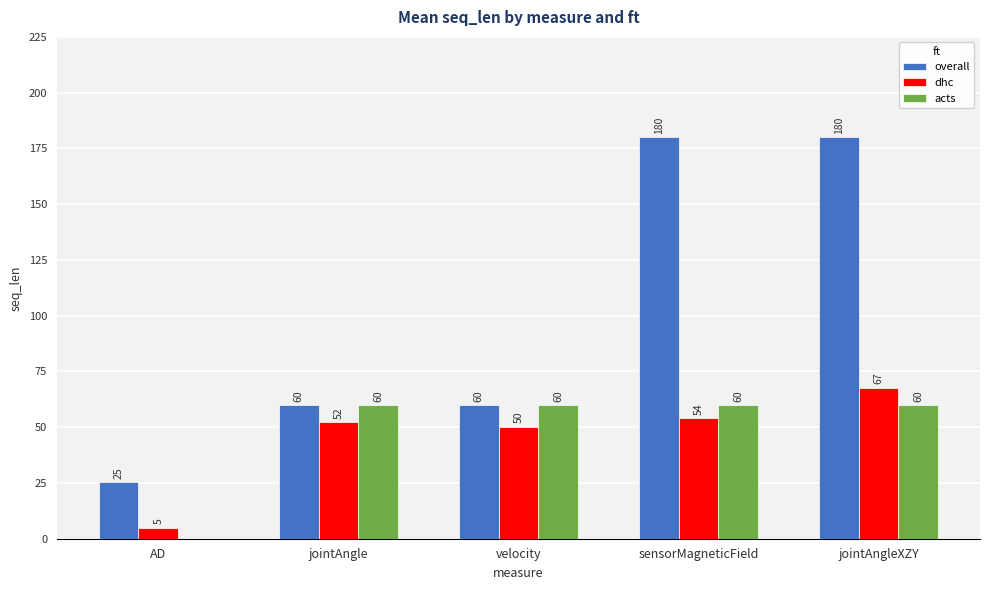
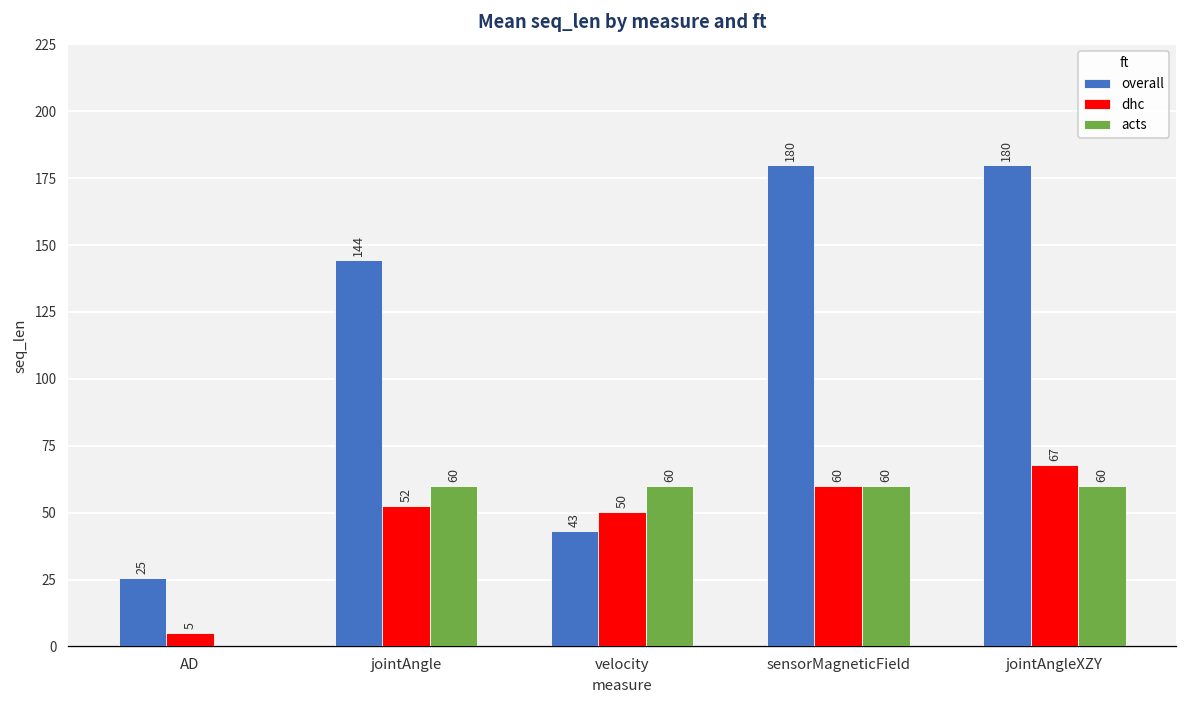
  {
    "overall": {
      "AD": 25,
-     "jointAngle": 60,
-     "velocity": 60,
+     "jointAngle": 144,
+     "velocity": 43,
      "sensorMagneticField": 180,
      "jointAngleXZY": 180
    },
    "dhc": {
      "AD": 5,
      "jointAngle": 52,
      "velocity": 50,
-     "sensorMagneticField": 54
+     "sensorMagneticField": 60
    },
    "acts": {
      "jointAngle": 60,
      "velocity": 60,
      "sensorMagneticField": 60,
      "jointAngleXZY": 60
    }
  }
